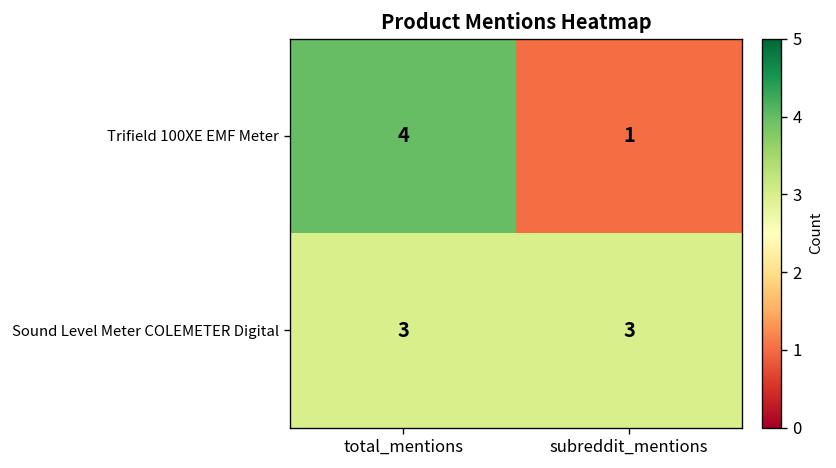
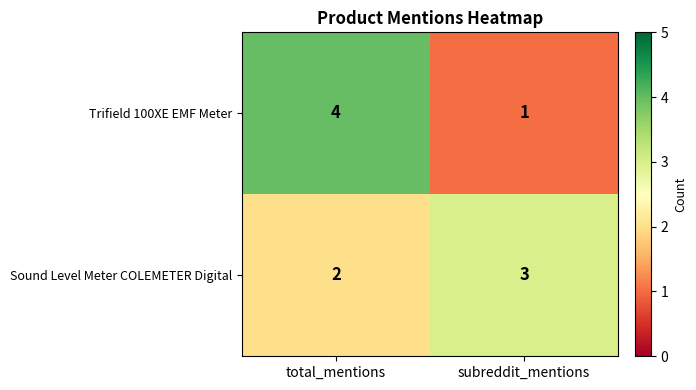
  {
    "Trifield 100XE EMF Meter": {
      "total_mentions": 4,
      "subreddit_mentions": 1
    },
    "Sound Level Meter COLEMETER Digital": {
-     "total_mentions": 3,
+     "total_mentions": 2,
      "subreddit_mentions": 3
    }
  }
